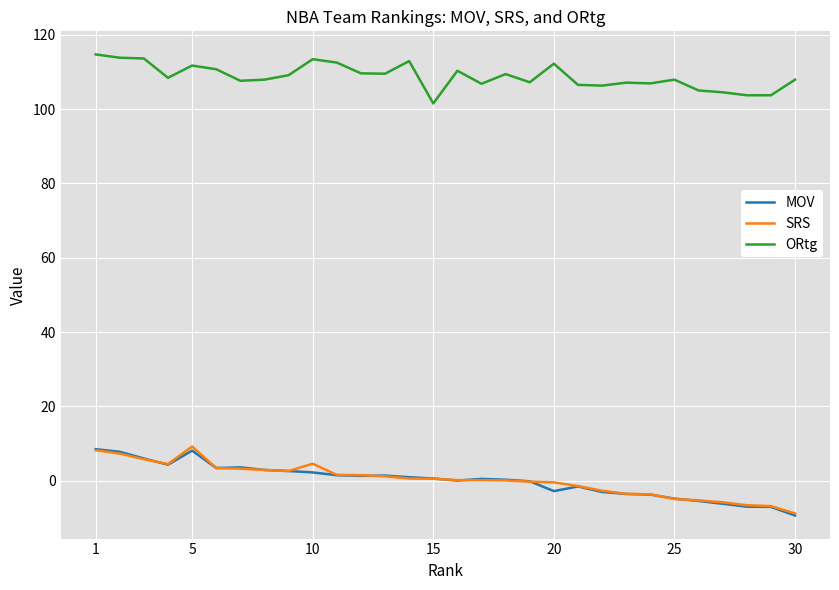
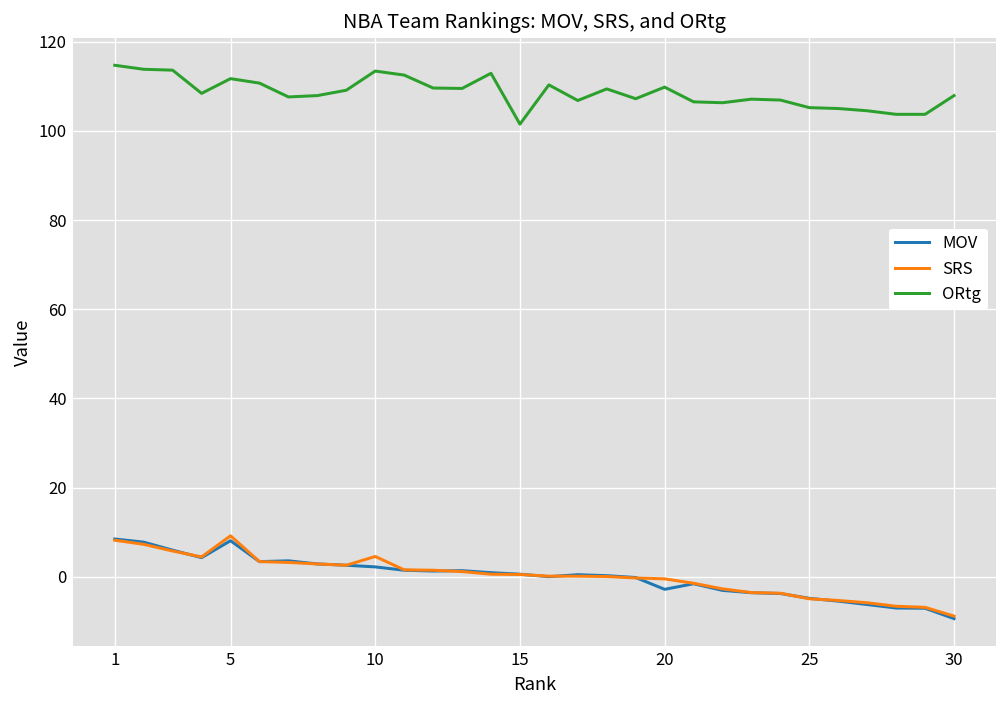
  {
    "MOV": {
      "5": 8,
      "10": 2,
      "20": -3
    },
    "SRS": {
      "5": 9,
      "10": 5,
      "20": 0
    },
    "ORtg": {
      "1": 115,
      "5": 112,
      "10": 113,
      "15": 102,
-     "20": 112,
-     "25": 108,
+     "20": 110,
+     "25": 105,
      "30": 108
    }
  }
